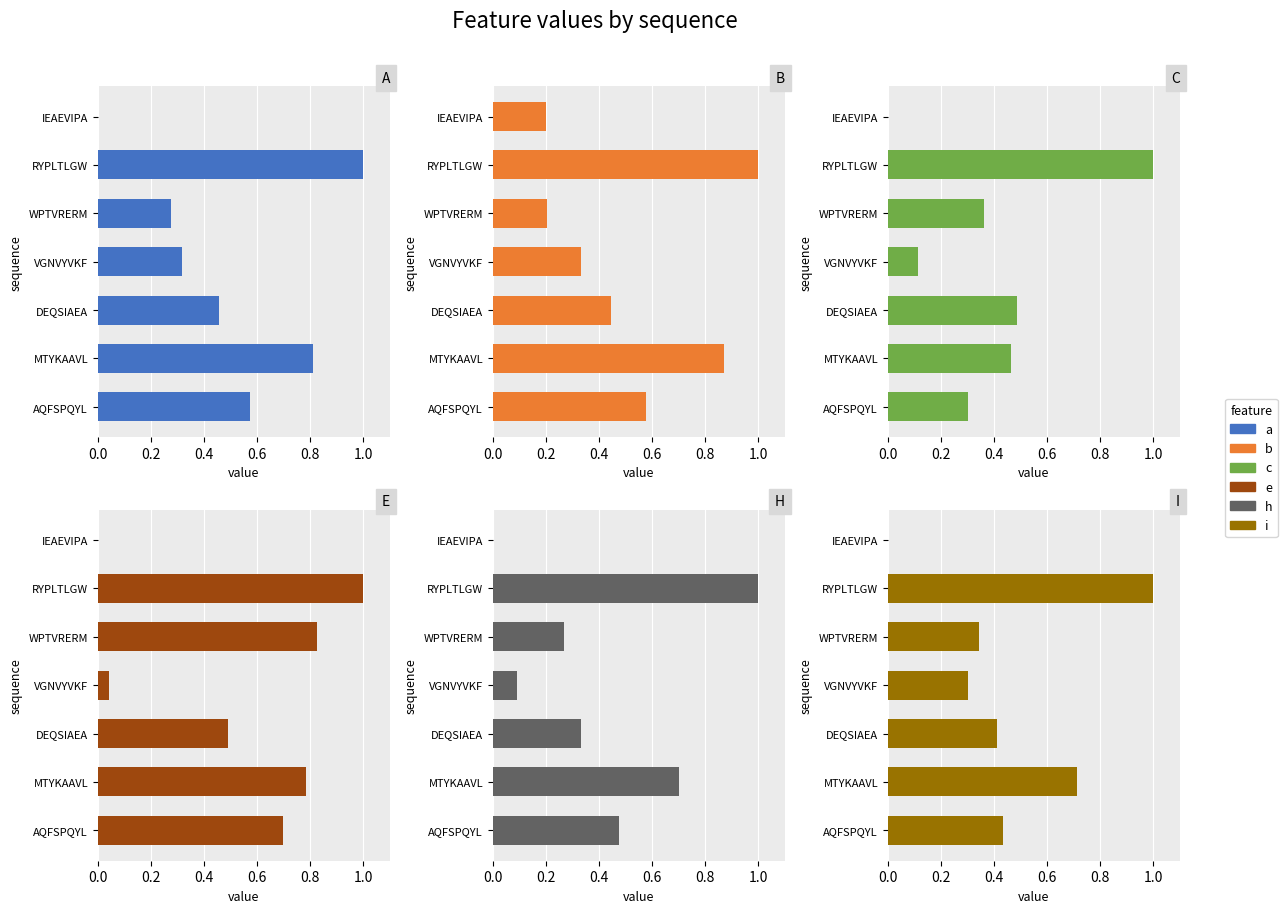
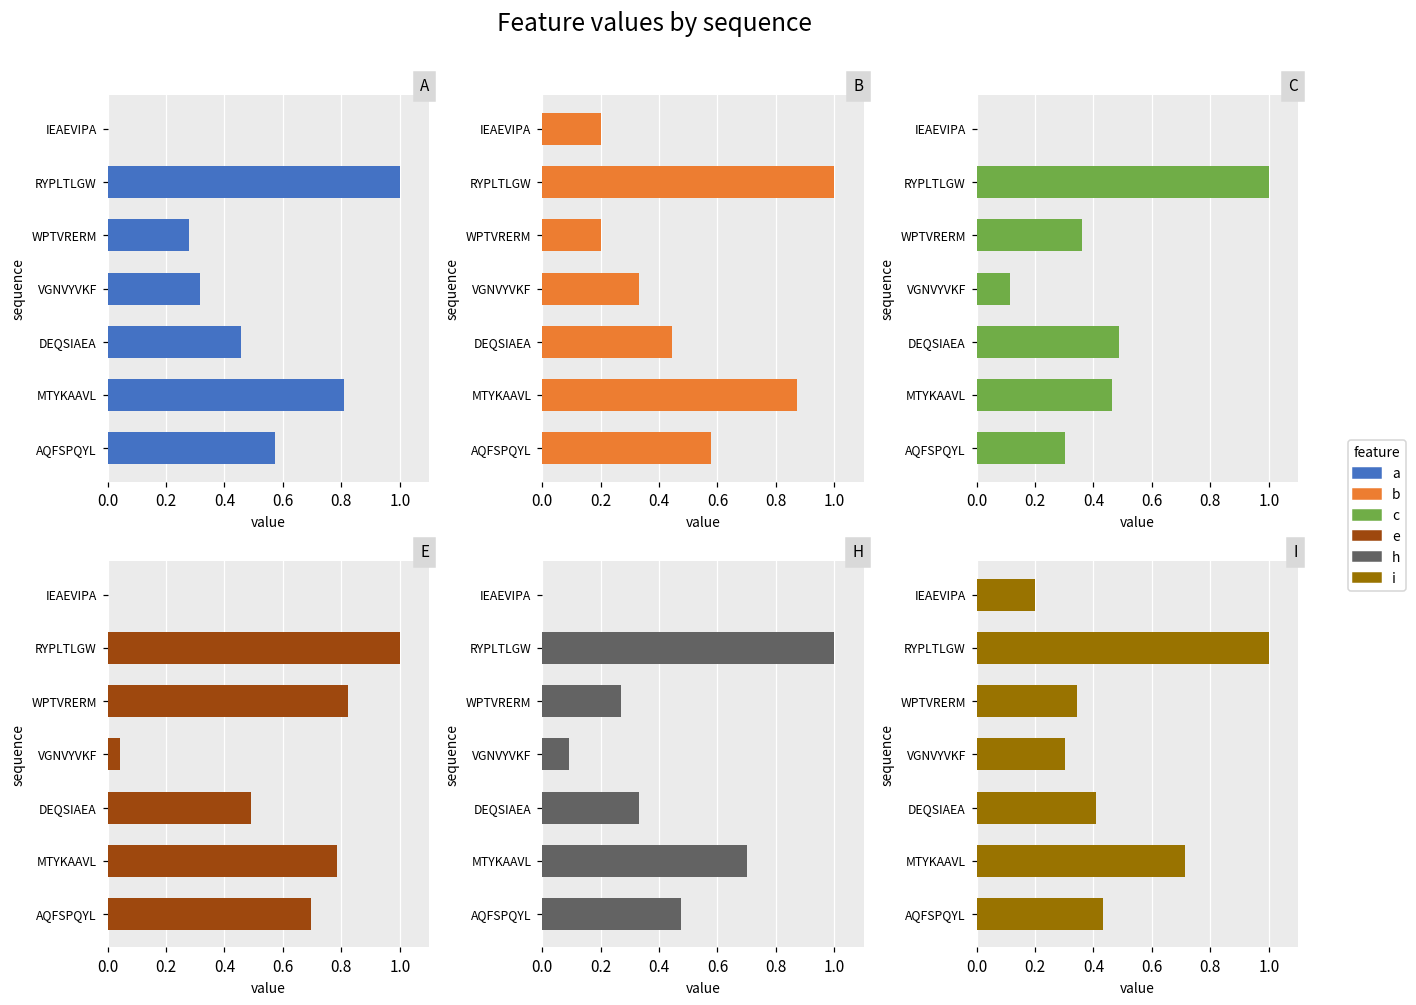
  {
    "A": {
      "IEAEVIPA": 0.00,
      "RYPLTLGW": 1.00,
      "WPTVRERM": 0.28,
      "VGNVYVKF": 0.32,
      "DEQSIAEA": 0.46,
      "MTYKAAVL": 0.81,
      "AQFSPQYL": 0.57
    },
    "B": {
      "IEAEVIPA": 0.20,
      "RYPLTLGW": 1.00,
      "WPTVRERM": 0.20,
      "VGNVYVKF": 0.33,
      "DEQSIAEA": 0.44,
      "MTYKAAVL": 0.87,
      "AQFSPQYL": 0.58
    },
    "C": {
      "IEAEVIPA": 0.00,
      "RYPLTLGW": 1.00,
      "WPTVRERM": 0.36,
      "VGNVYVKF": 0.12,
      "DEQSIAEA": 0.49,
      "MTYKAAVL": 0.46,
      "AQFSPQYL": 0.30
    },
    "E": {
      "IEAEVIPA": 0.00,
      "RYPLTLGW": 1.00,
      "WPTVRERM": 0.82,
      "VGNVYVKF": 0.04,
      "DEQSIAEA": 0.49,
      "MTYKAAVL": 0.78,
      "AQFSPQYL": 0.70
    },
    "H": {
      "IEAEVIPA": 0.00,
      "RYPLTLGW": 1.00,
      "WPTVRERM": 0.27,
      "VGNVYVKF": 0.09,
      "DEQSIAEA": 0.33,
      "MTYKAAVL": 0.70,
      "AQFSPQYL": 0.48
    },
    "I": {
-     "IEAEVIPA": 0.0,
+     "IEAEVIPA": 0.2,
      "RYPLTLGW": 1.0,
      "WPTVRERM": 0.34,
      "VGNVYVKF": 0.3,
      "DEQSIAEA": 0.4,
      "MTYKAAVL": 0.71,
      "AQFSPQYL": 0.43
    }
  }
